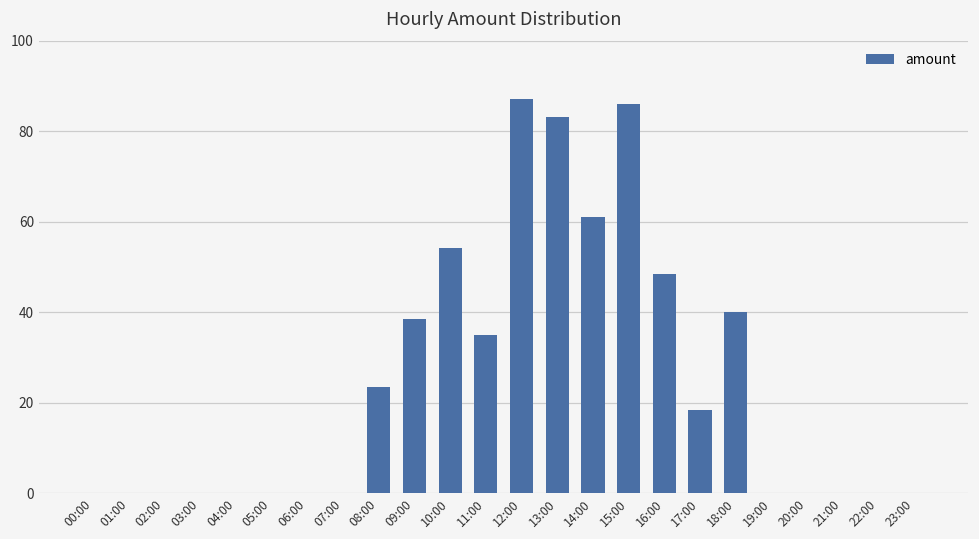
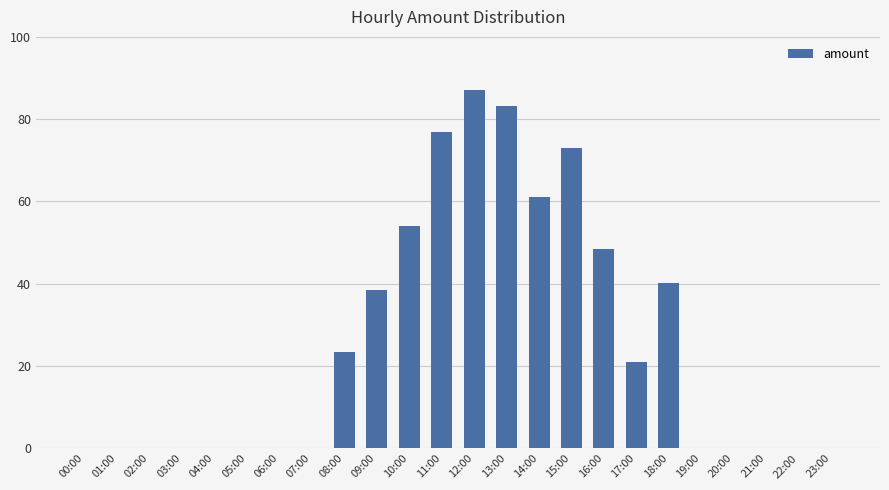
  {
    "00:00": 0,
    "01:00": 0,
    "02:00": 0,
    "03:00": 0,
    "04:00": 0,
    "05:00": 0,
    "06:00": 0,
    "07:00": 0,
    "08:00": 23,
    "09:00": 39,
    "10:00": 54,
-   "11:00": 35,
+   "11:00": 77,
    "12:00": 87,
    "13:00": 83,
    "14:00": 61,
-   "15:00": 86,
+   "15:00": 73,
    "16:00": 49,
-   "17:00": 18,
+   "17:00": 21,
    "18:00": 40,
    "19:00": 0,
    "20:00": 0,
    "21:00": 0,
    "22:00": 0,
    "23:00": 0
  }
